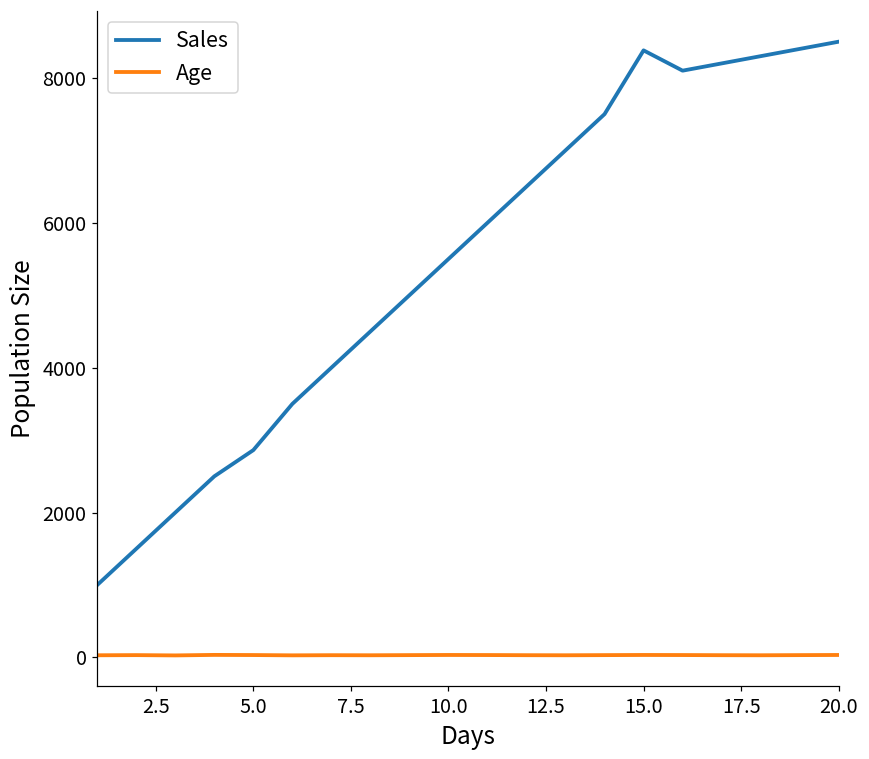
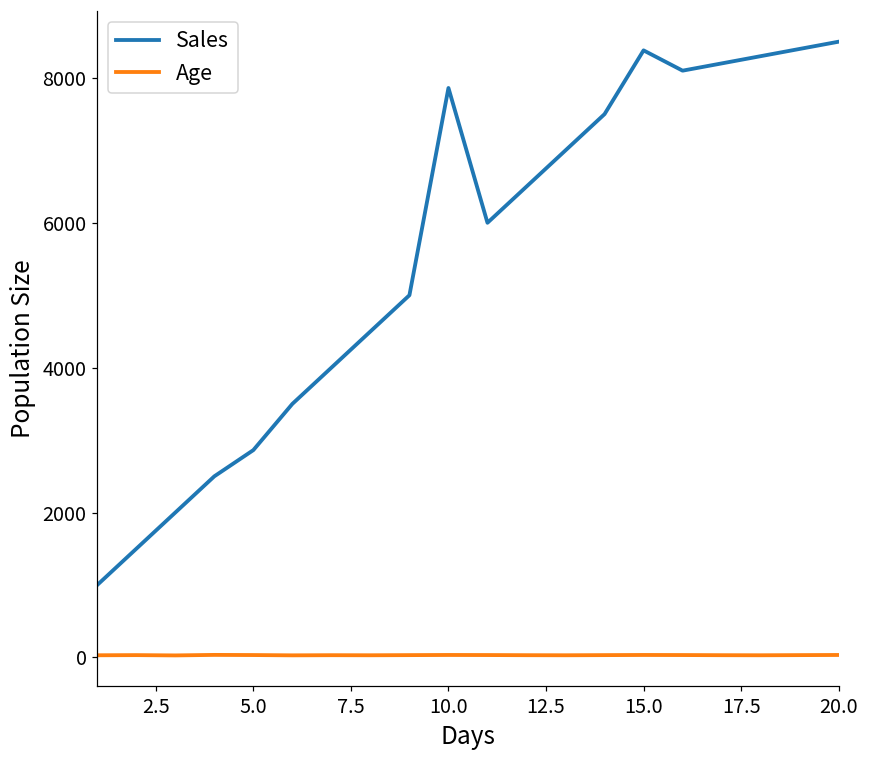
  {
    "Sales": {
      "5.0": 2900,
-     "10.0": 5500,
+     "10.0": 7900,
      "15.0": 8400,
      "20.0": 8500
    },
    "Age": {
      "5.0": 0,
      "10.0": 0,
      "15.0": 0,
      "20.0": 0
    }
  }
